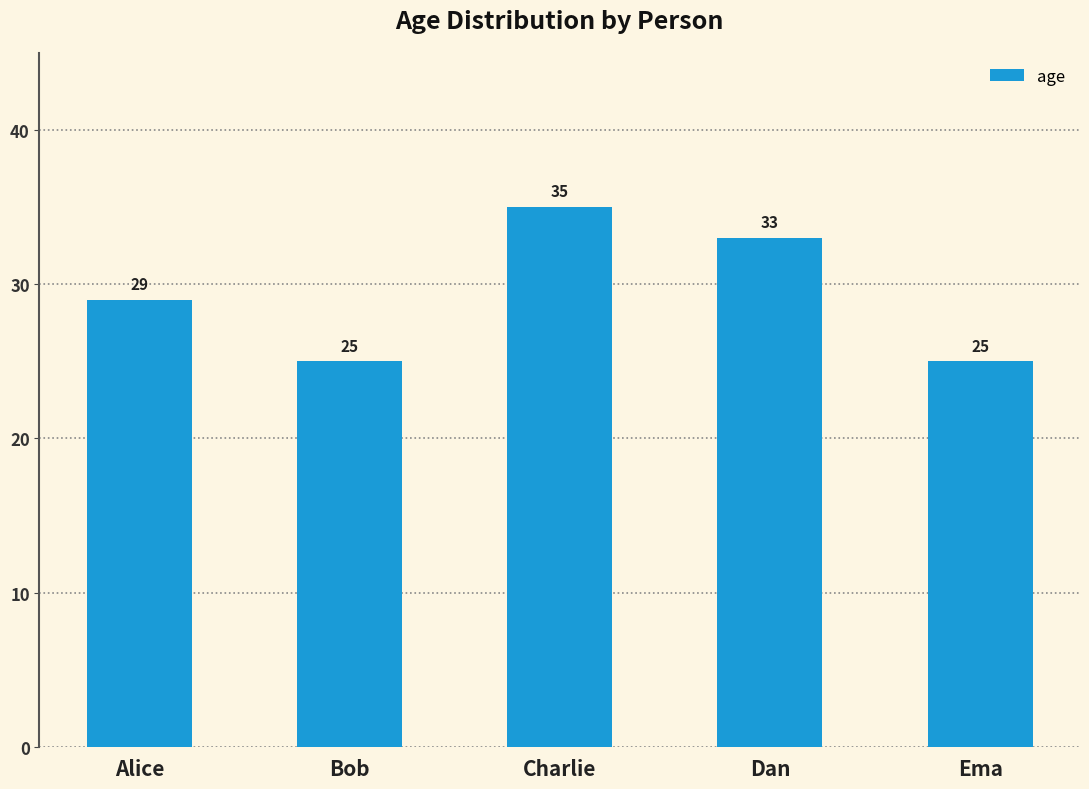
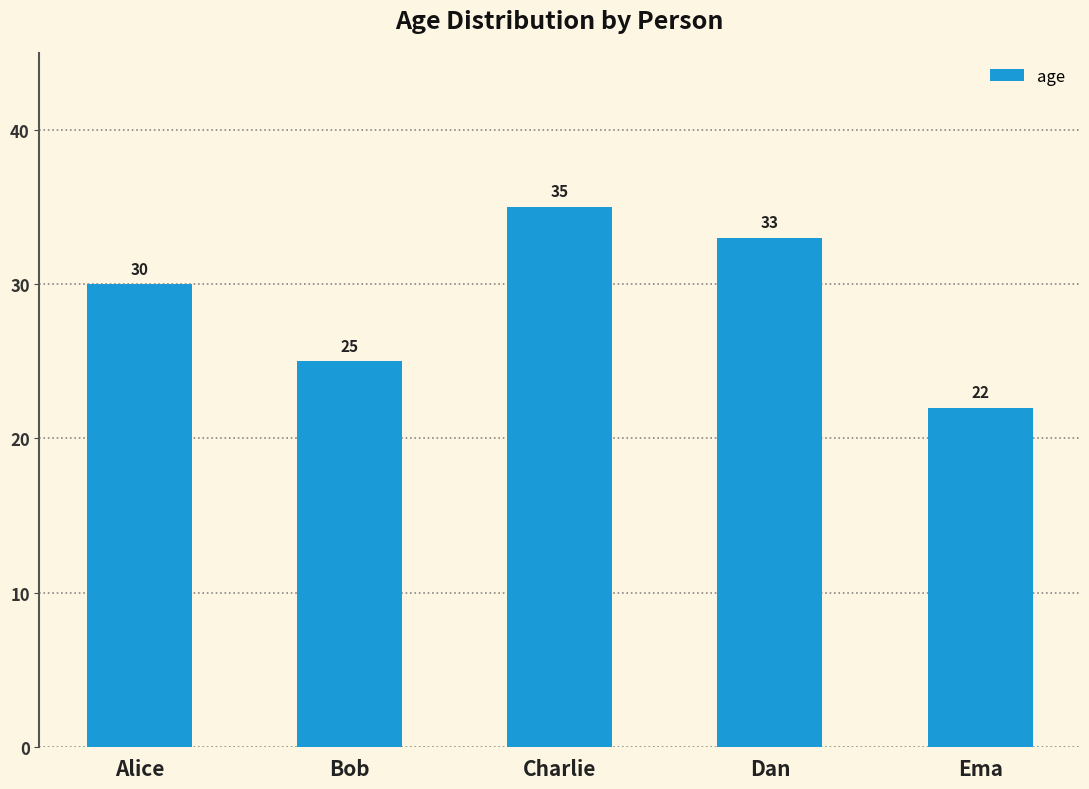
  {
-   "Alice": 29,
+   "Alice": 30,
    "Bob": 25,
    "Charlie": 35,
    "Dan": 33,
-   "Ema": 25
+   "Ema": 22
  }
